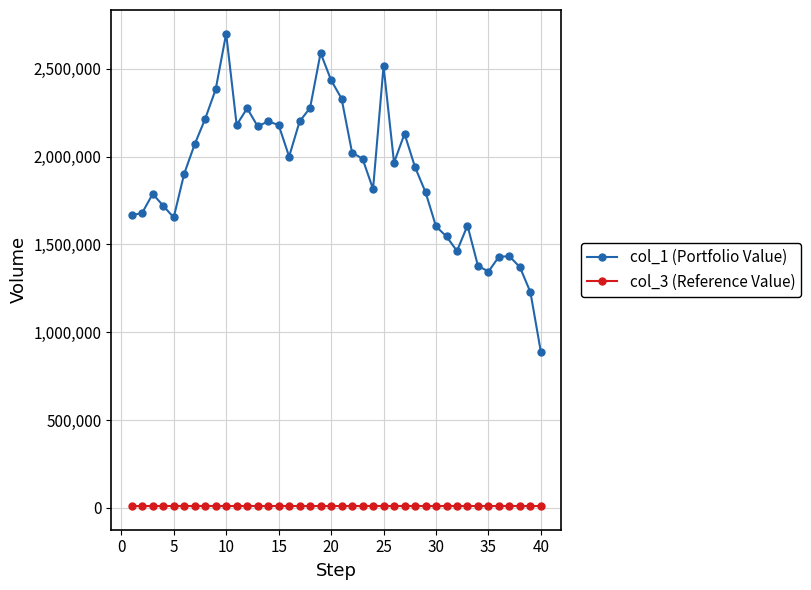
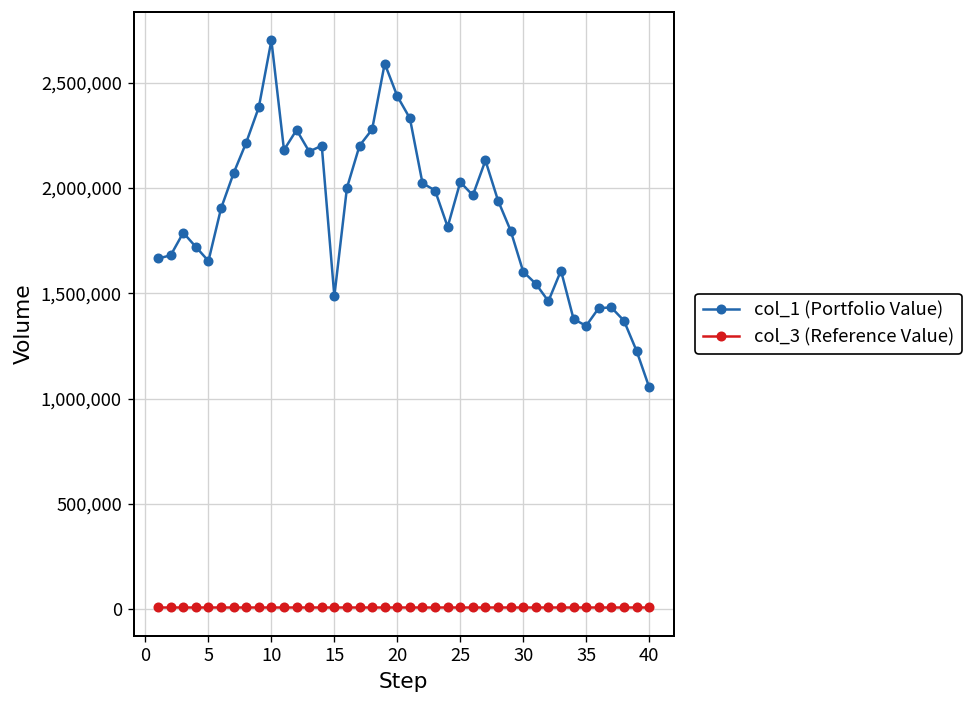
  {
    "col_1 (Portfolio Value)": {
      "5": "1,650,000",
      "10": "2,700,000",
-     "15": "2,180,000",
+     "15": "1,490,000",
      "20": "2,440,000",
-     "25": "2,520,000",
+     "25": "2,030,000",
      "30": "1,600,000",
      "35": "1,350,000",
-     "40": "890,000"
+     "40": "1,060,000"
    },
    "col_3 (Reference Value)": {
      "5": "10,000",
      "10": "10,000",
      "15": "10,000",
      "20": "10,000",
      "25": "10,000",
      "30": "10,000",
      "35": "10,000",
      "40": "10,000"
    }
  }
